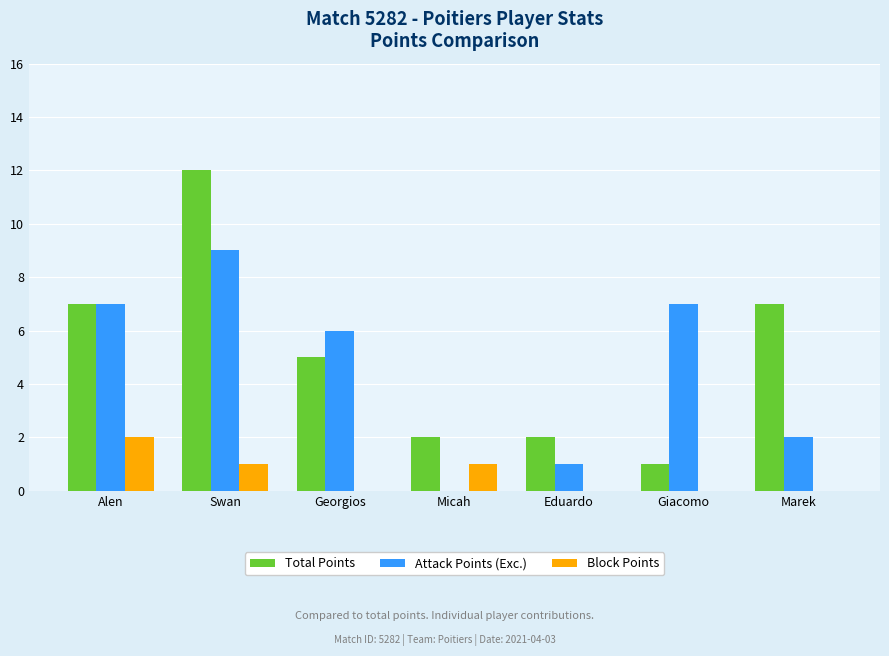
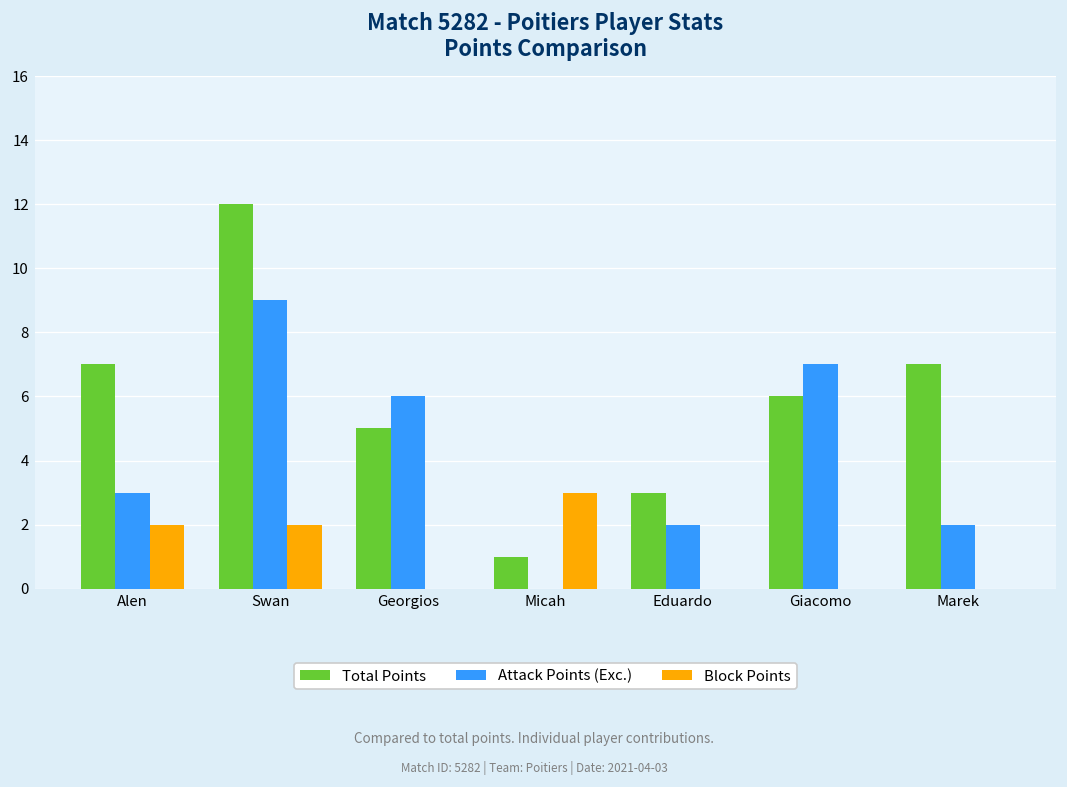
  {
    "Total Points": {
      "Alen": 7,
      "Swan": 12,
      "Georgios": 5,
-     "Micah": 2,
-     "Eduardo": 2,
-     "Giacomo": 1,
+     "Micah": 1,
+     "Eduardo": 3,
+     "Giacomo": 6,
      "Marek": 7
    },
    "Attack Points (Exc.)": {
-     "Alen": 7,
+     "Alen": 3,
      "Swan": 9,
      "Georgios": 6,
      "Micah": 0,
-     "Eduardo": 1,
+     "Eduardo": 2,
      "Giacomo": 7,
      "Marek": 2
    },
    "Block Points": {
      "Alen": 2,
-     "Swan": 1,
+     "Swan": 2,
      "Georgios": 0,
-     "Micah": 1,
+     "Micah": 3,
      "Eduardo": 0,
      "Giacomo": 0,
      "Marek": 0
    }
  }
